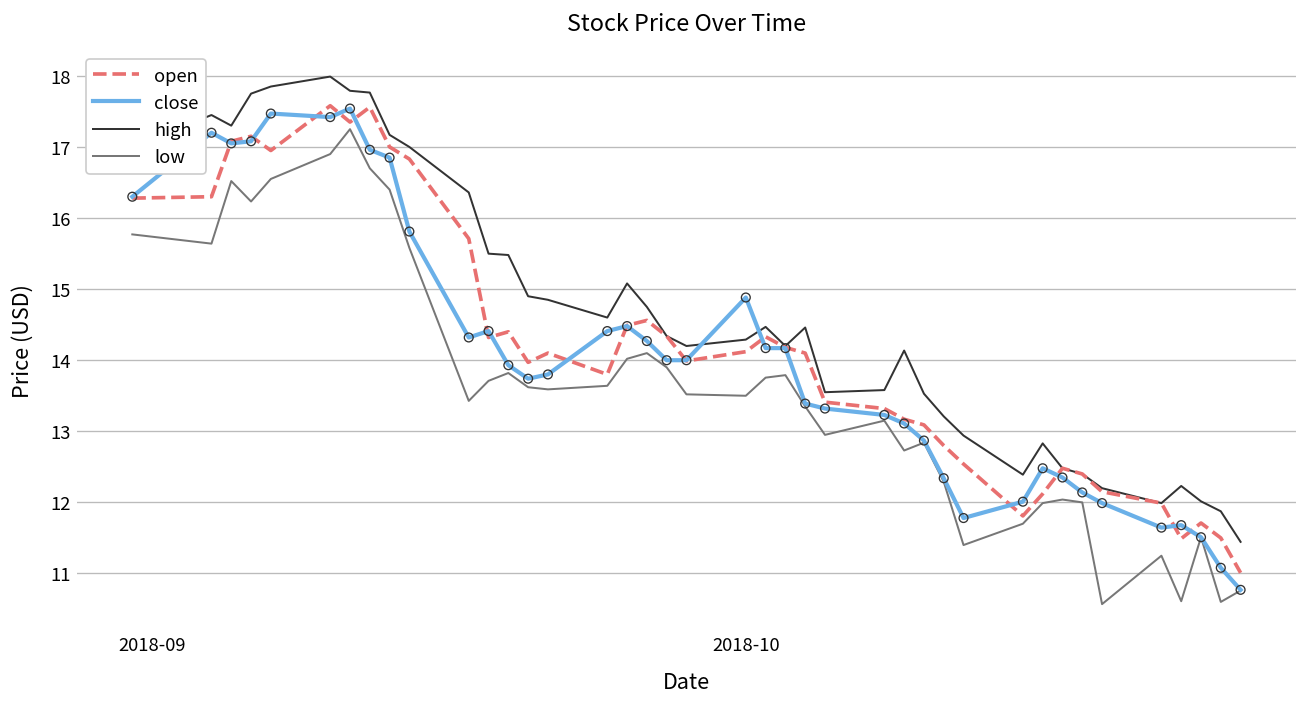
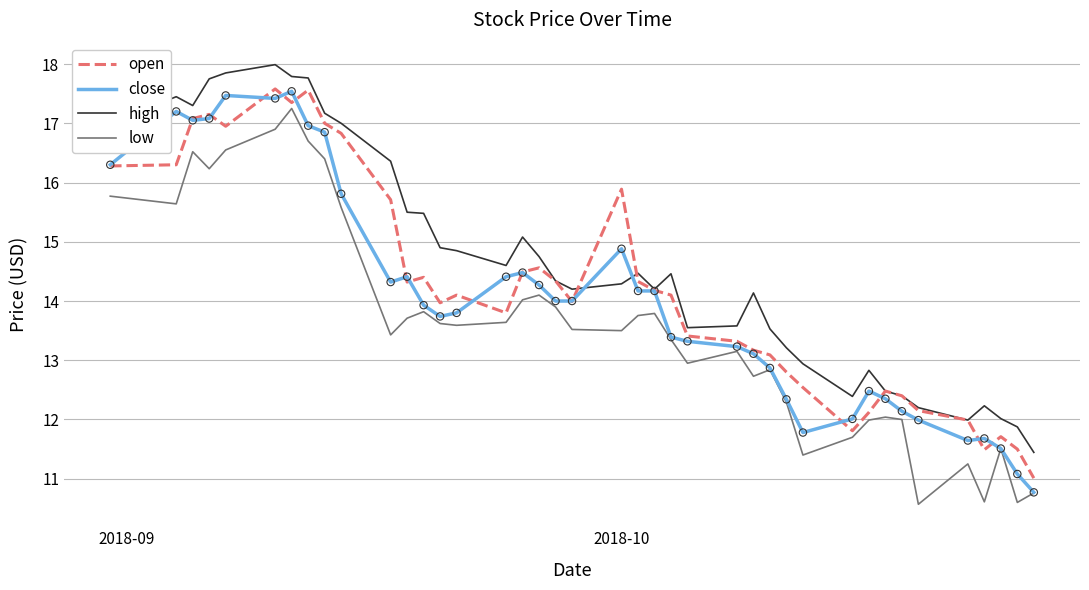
  {
    "open": {
-     "2018-10": 14.1
+     "2018-10": 15.9
    },
    "close": {
      "2018-10": 14.9
    },
    "high": {
      "2018-10": 14.3
    },
    "low": {
      "2018-10": 13.5
    }
  }
